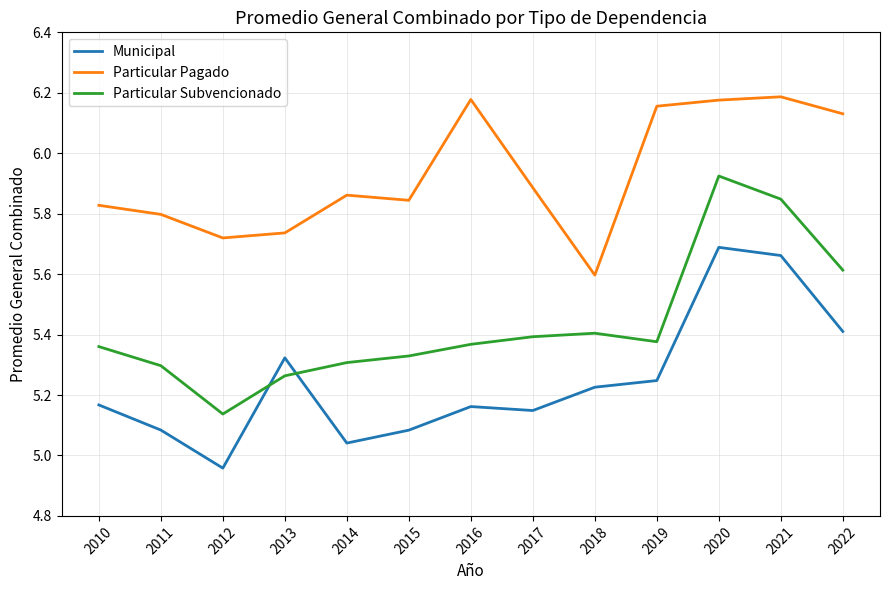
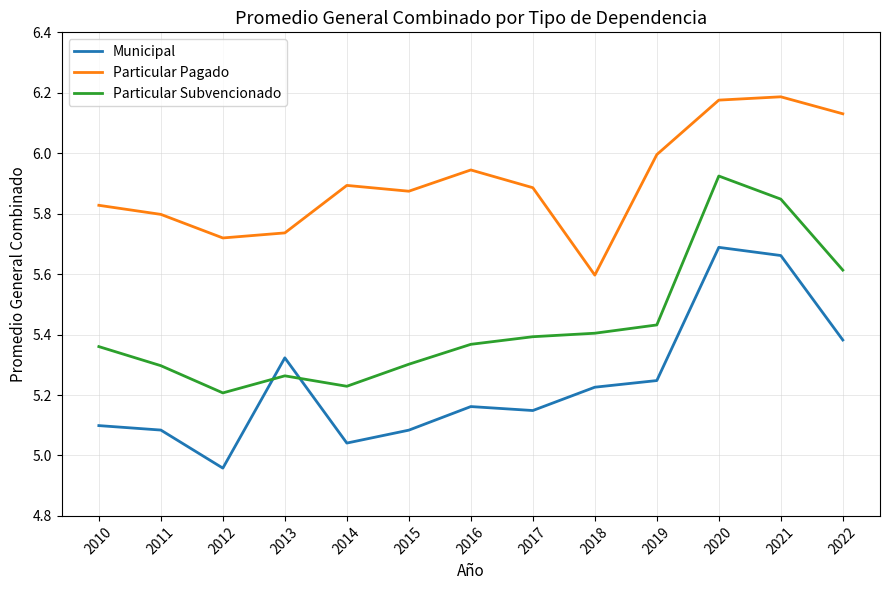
  {
    "Municipal": {
-     "2010": 5.17,
+     "2010": 5.10,
      "2011": 5.08,
      "2012": 4.96,
      "2013": 5.32,
      "2014": 5.04,
      "2015": 5.08,
      "2016": 5.16,
      "2017": 5.15,
      "2018": 5.23,
      "2019": 5.25,
      "2020": 5.69,
      "2021": 5.66,
-     "2022": 5.41
+     "2022": 5.38
    },
    "Particular Pagado": {
      "2010": 5.83,
      "2011": 5.80,
      "2012": 5.72,
      "2013": 5.74,
-     "2014": 5.86,
-     "2015": 5.84,
-     "2016": 6.18,
+     "2014": 5.89,
+     "2015": 5.87,
+     "2016": 5.94,
      "2017": 5.89,
      "2018": 5.60,
-     "2019": 6.16,
+     "2019": 6.00,
      "2020": 6.18,
      "2021": 6.19,
      "2022": 6.13
    },
    "Particular Subvencionado": {
      "2010": 5.36,
      "2011": 5.30,
-     "2012": 5.14,
+     "2012": 5.21,
      "2013": 5.26,
-     "2014": 5.31,
-     "2015": 5.33,
+     "2014": 5.23,
+     "2015": 5.30,
      "2016": 5.37,
      "2017": 5.39,
      "2018": 5.40,
-     "2019": 5.38,
+     "2019": 5.43,
      "2020": 5.92,
      "2021": 5.85,
      "2022": 5.61
    }
  }
